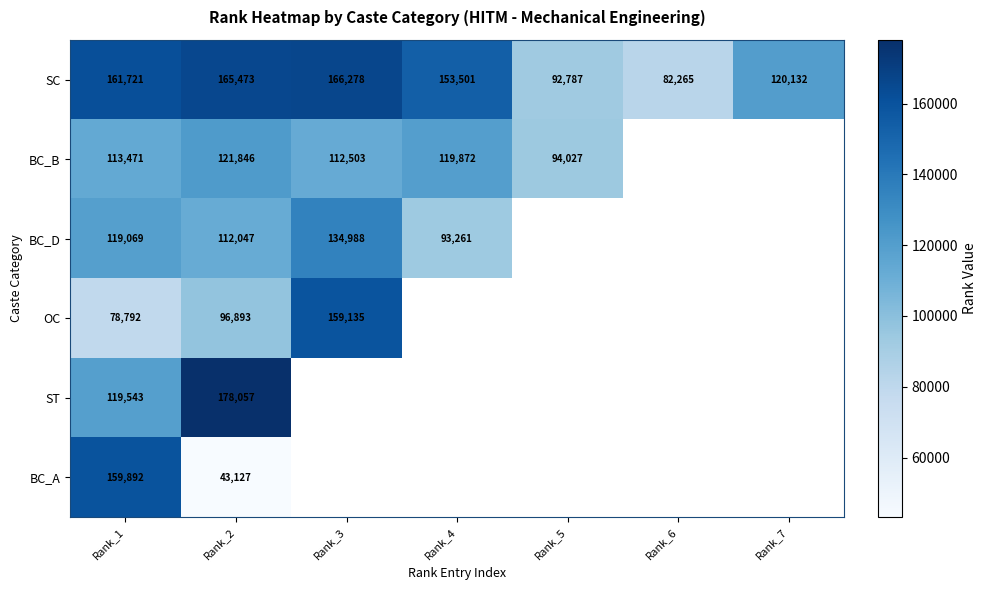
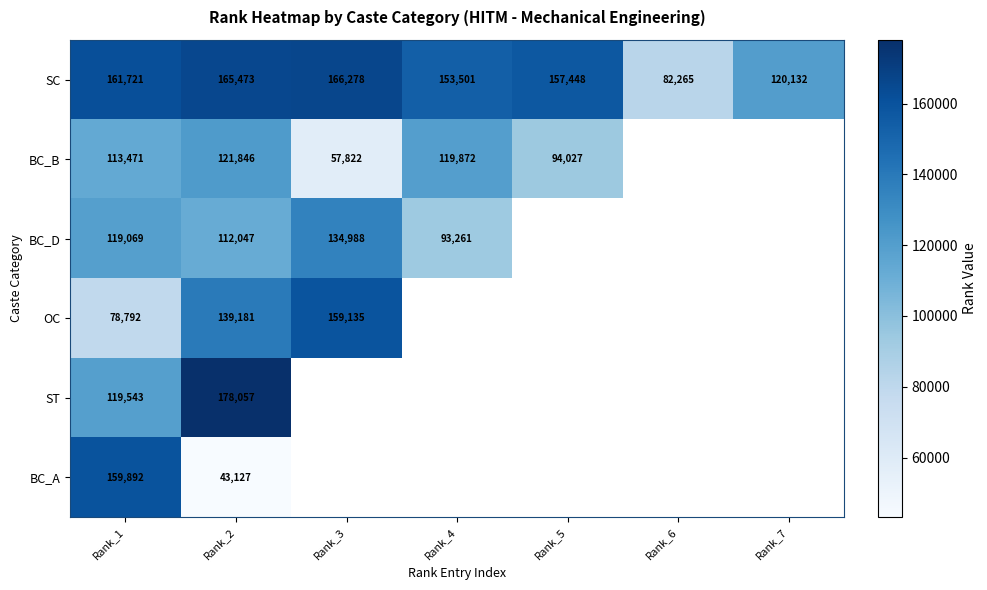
  {
    "SC": {
      "Rank_1": "161,721",
      "Rank_2": "165,473",
      "Rank_3": "166,278",
      "Rank_4": "153,501",
-     "Rank_5": "92,787",
+     "Rank_5": "157,448",
      "Rank_6": "82,265",
      "Rank_7": "120,132"
    },
    "BC_B": {
      "Rank_1": "113,471",
      "Rank_2": "121,846",
-     "Rank_3": "112,503",
+     "Rank_3": "57,822",
      "Rank_4": "119,872",
      "Rank_5": "94,027"
    },
    "BC_D": {
      "Rank_1": "119,069",
      "Rank_2": "112,047",
      "Rank_3": "134,988",
      "Rank_4": "93,261"
    },
    "OC": {
      "Rank_1": "78,792",
-     "Rank_2": "96,893",
+     "Rank_2": "139,181",
      "Rank_3": "159,135"
    },
    "ST": {
      "Rank_1": "119,543",
      "Rank_2": "178,057"
    },
    "BC_A": {
      "Rank_1": "159,892",
      "Rank_2": "43,127"
    }
  }
